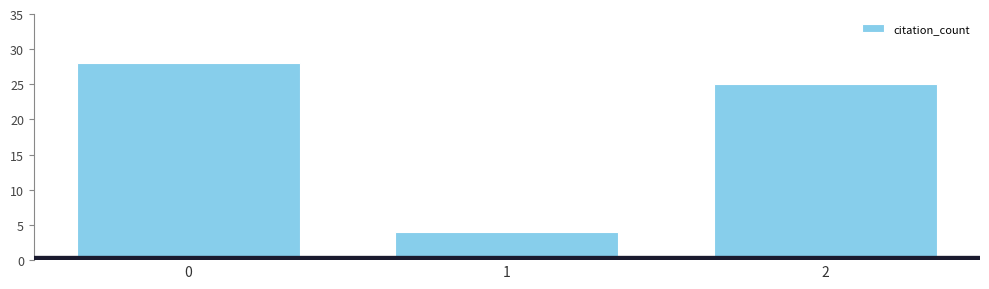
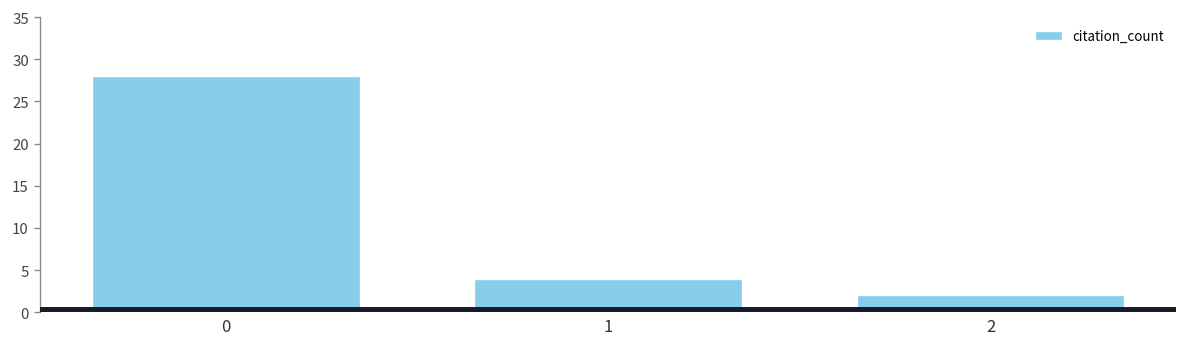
  {
    "0": 28,
    "1": 4,
-   "2": 25
+   "2": 2
  }
